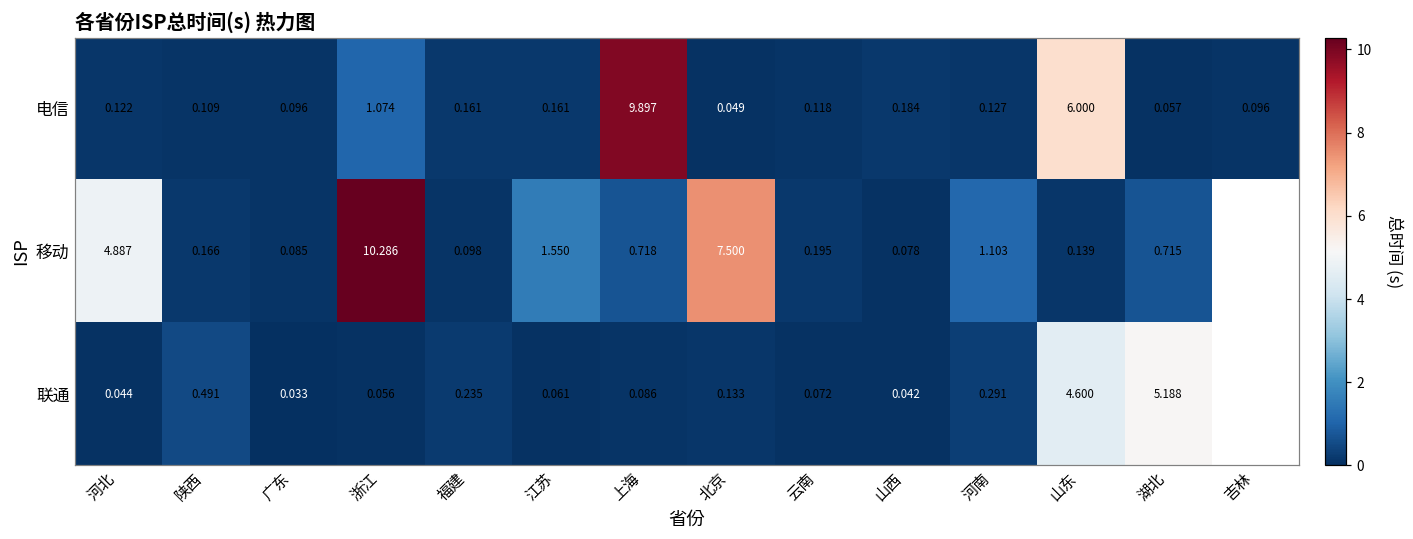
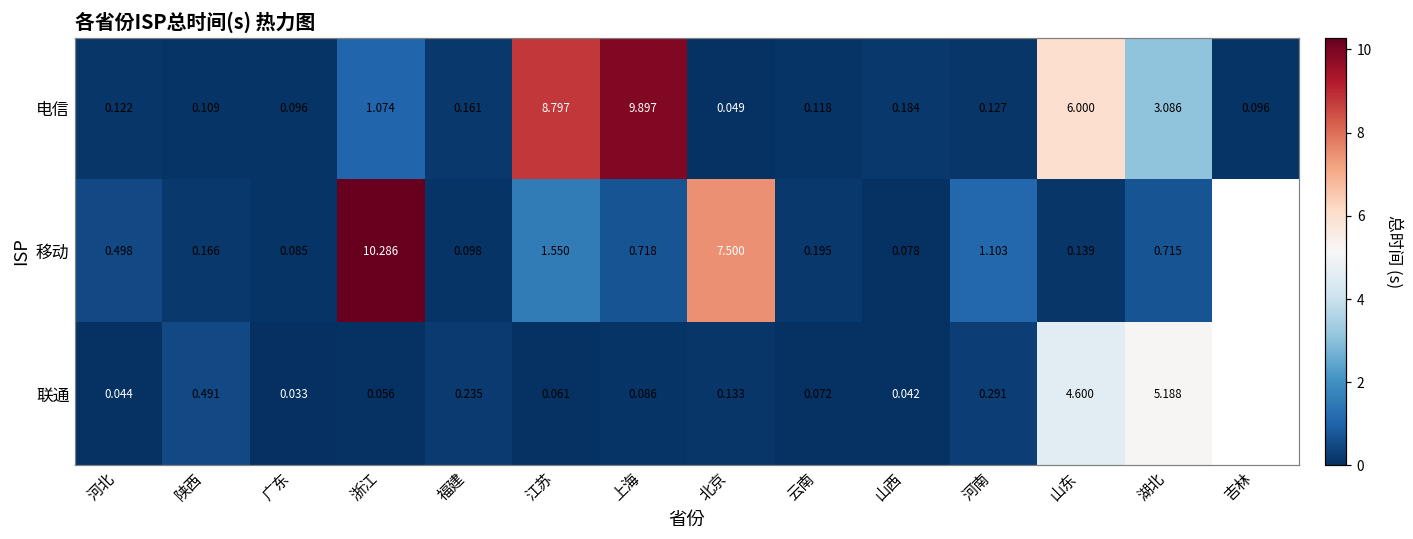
  {
    "电信": {
      "河北": 0.122,
      "陕西": 0.109,
      "广东": 0.096,
      "浙江": 1.074,
      "福建": 0.161,
-     "江苏": 0.161,
+     "江苏": 8.797,
      "上海": 9.897,
      "北京": 0.049,
      "云南": 0.118,
      "山西": 0.184,
      "河南": 0.127,
      "山东": 6.000,
-     "湖北": 0.057,
+     "湖北": 3.086,
      "吉林": 0.096
    },
    "移动": {
-     "河北": 4.887,
+     "河北": 0.498,
      "陕西": 0.166,
      "广东": 0.085,
      "浙江": 10.286,
      "福建": 0.098,
      "江苏": 1.550,
      "上海": 0.718,
      "北京": 7.500,
      "云南": 0.195,
      "山西": 0.078,
      "河南": 1.103,
      "山东": 0.139,
      "湖北": 0.715
    },
    "联通": {
      "河北": 0.044,
      "陕西": 0.491,
      "广东": 0.033,
      "浙江": 0.056,
      "福建": 0.235,
      "江苏": 0.061,
      "上海": 0.086,
      "北京": 0.133,
      "云南": 0.072,
      "山西": 0.042,
      "河南": 0.291,
      "山东": 4.600,
      "湖北": 5.188
    }
  }
